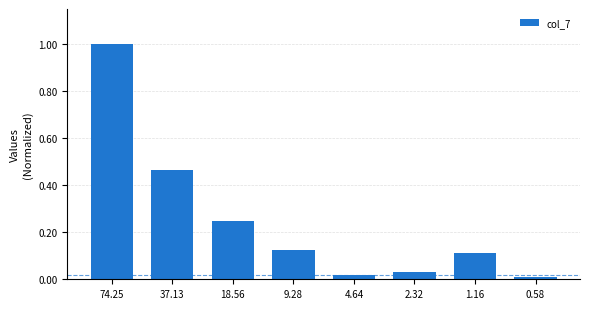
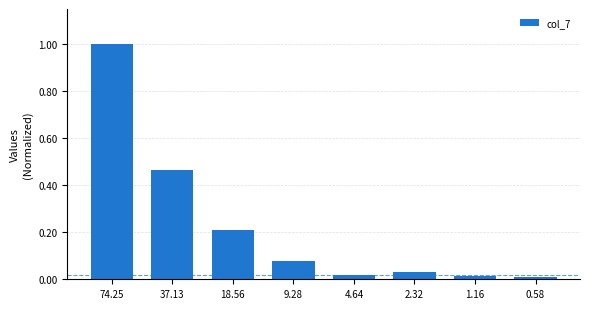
  {
    "74.25": 1.00,
    "37.13": 0.46,
-   "18.56": 0.25,
-   "9.28": 0.13,
+   "18.56": 0.21,
+   "9.28": 0.08,
    "4.64": 0.02,
    "2.32": 0.03,
-   "1.16": 0.11
+   "1.16": 0.02
  }
